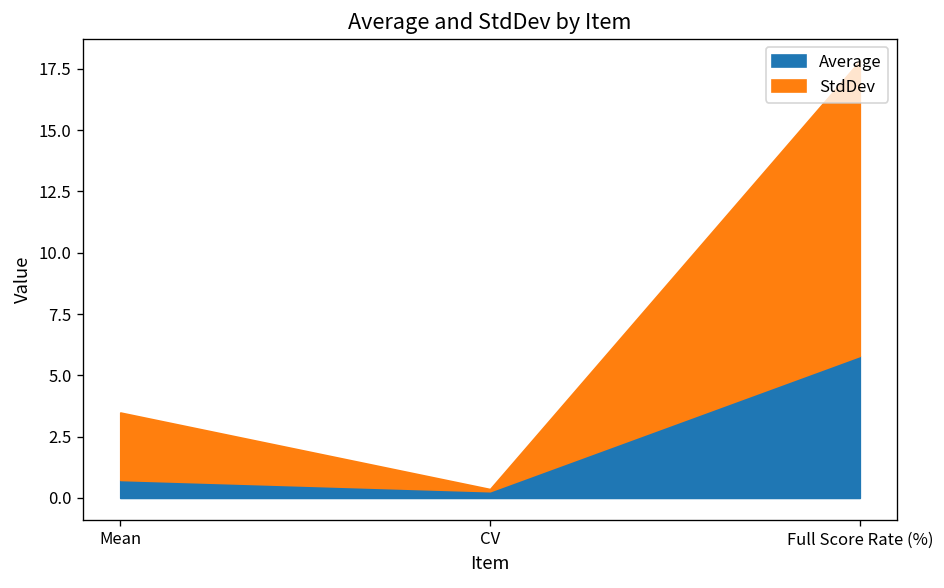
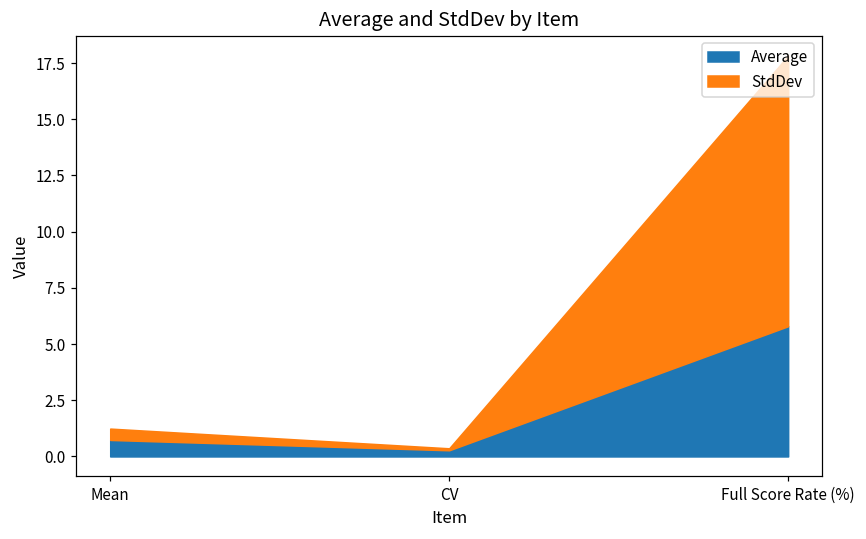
  {
    "Average": {
      "Mean": 0.7,
      "Full Score Rate (%)": 5.8
    },
    "StdDev": {
-     "Mean": 2.7
+     "Mean": 0.5
    }
  }
